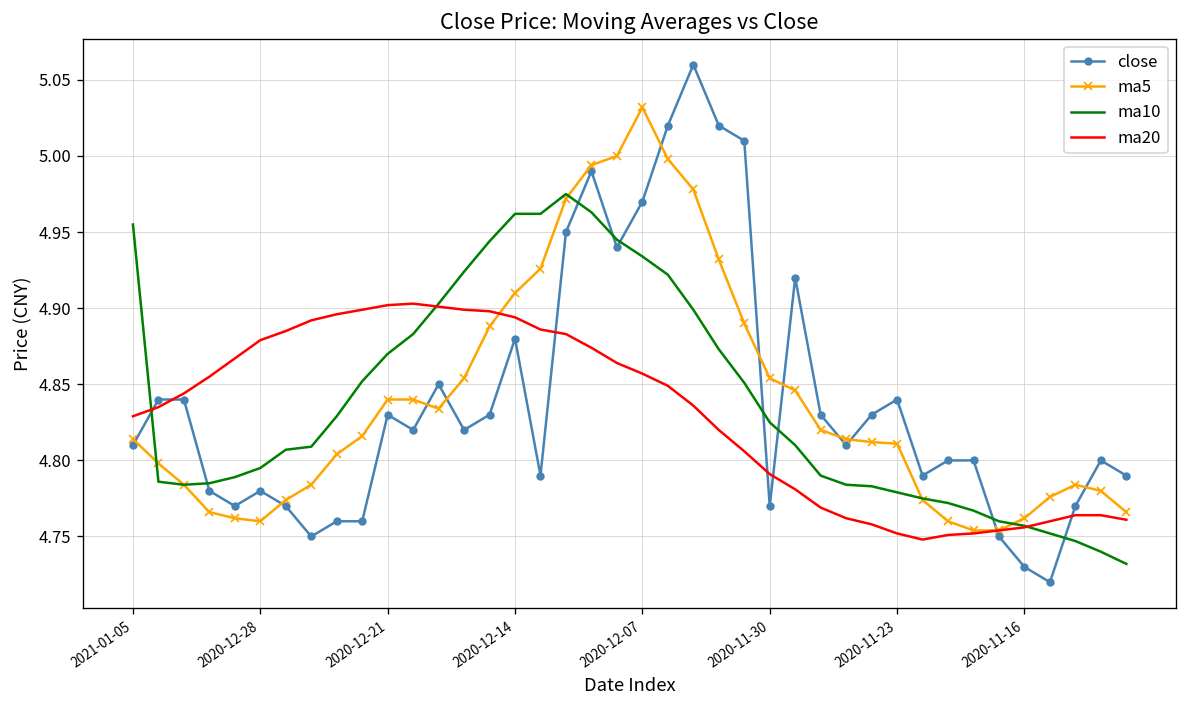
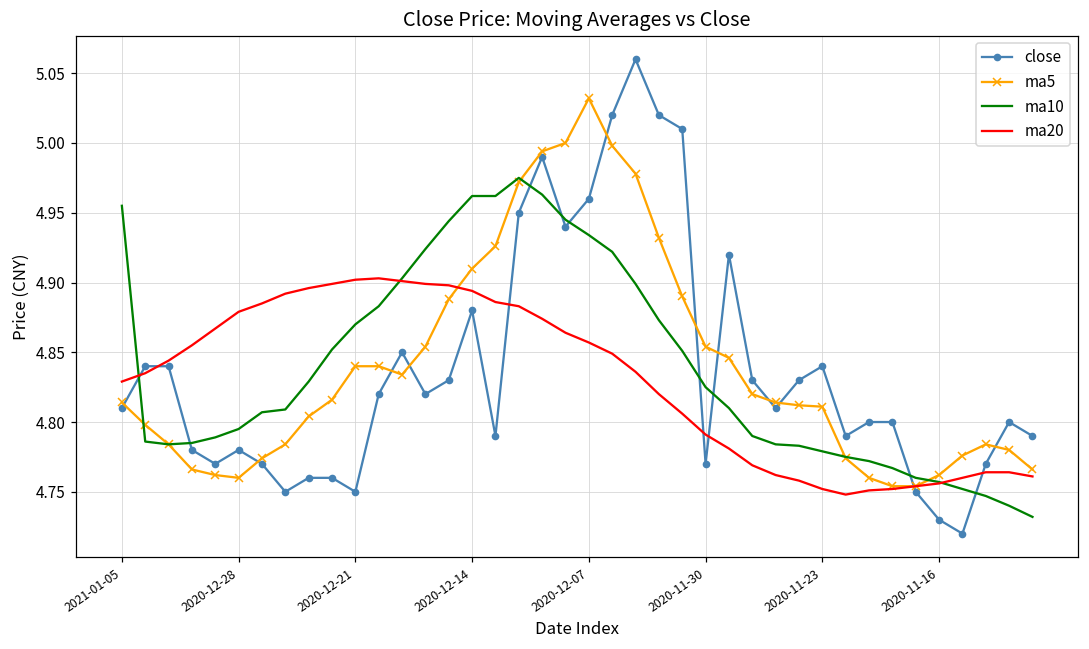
  {
    "close": {
      "2021-01-05": 4.81,
      "2020-12-28": 4.78,
-     "2020-12-21": 4.83,
+     "2020-12-21": 4.75,
      "2020-12-14": 4.88,
-     "2020-12-07": 4.97,
+     "2020-12-07": 4.96,
      "2020-11-30": 4.77,
      "2020-11-23": 4.84,
      "2020-11-16": 4.73
    },
    "ma5": {
      "2021-01-05": 4.814,
      "2020-12-28": 4.76,
      "2020-12-21": 4.84,
      "2020-12-14": 4.91,
      "2020-12-07": 5.032,
      "2020-11-30": 4.854,
      "2020-11-23": 4.81,
      "2020-11-16": 4.762
    },
    "ma10": {
      "2021-01-05": 4.955,
      "2020-12-28": 4.795,
      "2020-12-21": 4.87,
      "2020-12-14": 4.962,
      "2020-12-07": 4.934,
      "2020-11-30": 4.825,
      "2020-11-23": 4.78
    },
    "ma20": {
      "2021-01-05": 4.83,
      "2020-12-28": 4.88,
      "2020-12-21": 4.902,
      "2020-12-14": 4.894,
      "2020-12-07": 4.857,
      "2020-11-30": 4.79,
      "2020-11-23": 4.752
    }
  }
